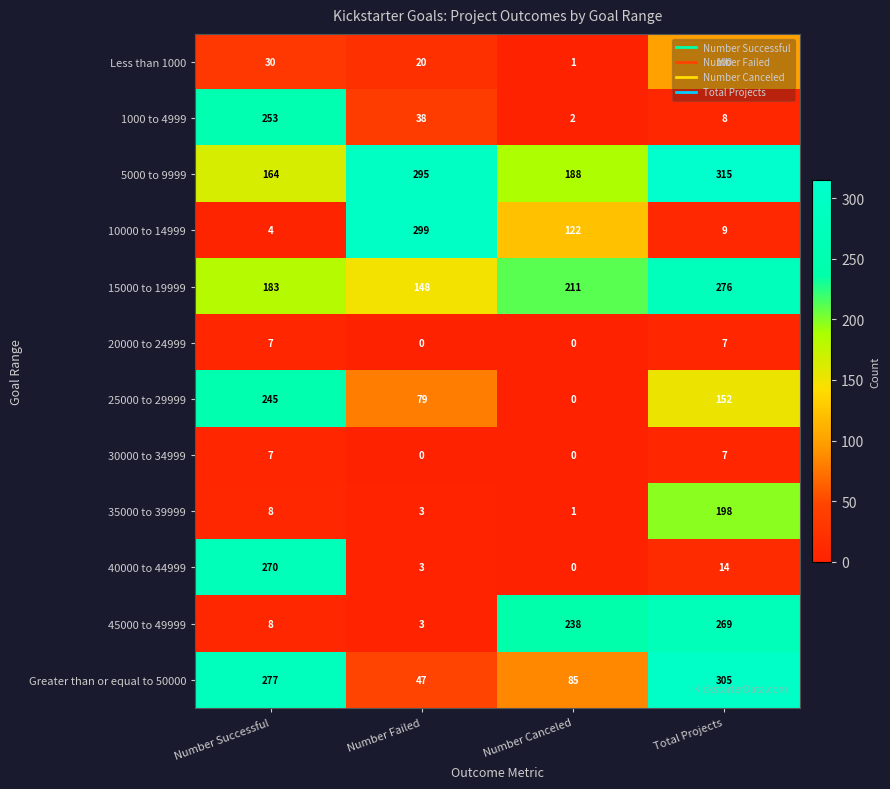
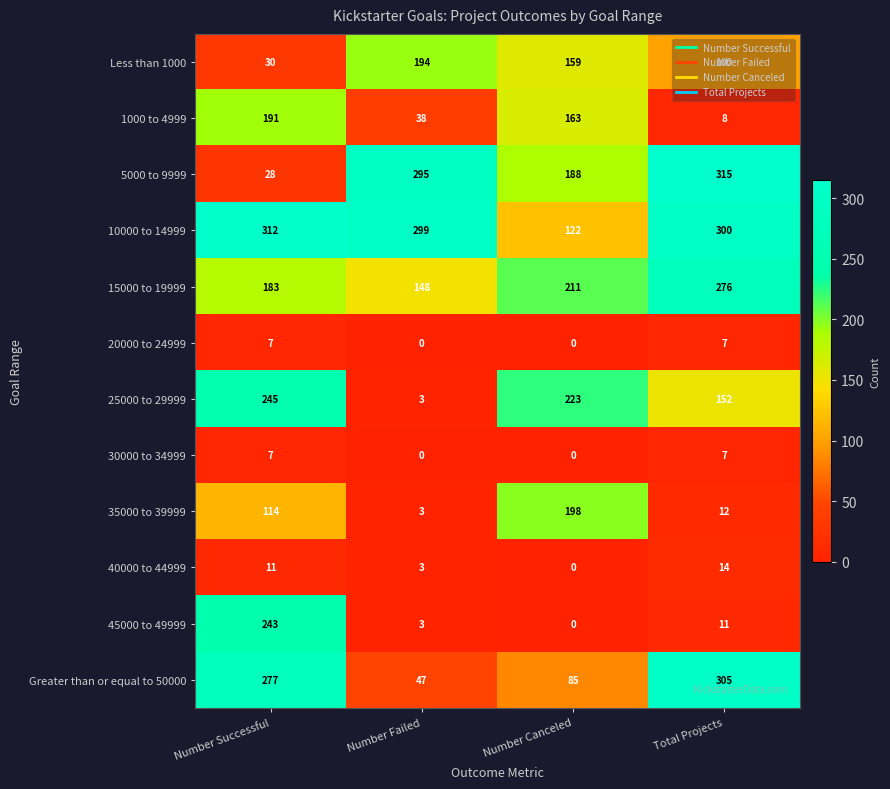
  {
    "Less than 1000": {
      "Number Successful": 30,
-     "Number Failed": 20,
-     "Number Canceled": 1
+     "Number Failed": 194,
+     "Number Canceled": 159
    },
    "1000 to 4999": {
-     "Number Successful": 253,
+     "Number Successful": 191,
      "Number Failed": 38,
-     "Number Canceled": 2,
+     "Number Canceled": 163,
      "Total Projects": 8
    },
    "5000 to 9999": {
-     "Number Successful": 164,
+     "Number Successful": 28,
      "Number Failed": 295,
      "Number Canceled": 188,
      "Total Projects": 315
    },
    "10000 to 14999": {
-     "Number Successful": 4,
+     "Number Successful": 312,
      "Number Failed": 299,
      "Number Canceled": 122,
-     "Total Projects": 9
+     "Total Projects": 300
    },
    "15000 to 19999": {
      "Number Successful": 183,
      "Number Failed": 148,
      "Number Canceled": 211,
      "Total Projects": 276
    },
    "20000 to 24999": {
      "Number Successful": 7,
      "Number Failed": 0,
      "Number Canceled": 0,
      "Total Projects": 7
    },
    "25000 to 29999": {
      "Number Successful": 245,
-     "Number Failed": 79,
-     "Number Canceled": 0,
+     "Number Failed": 3,
+     "Number Canceled": 223,
      "Total Projects": 152
    },
    "30000 to 34999": {
      "Number Successful": 7,
      "Number Failed": 0,
      "Number Canceled": 0,
      "Total Projects": 7
    },
    "35000 to 39999": {
-     "Number Successful": 8,
+     "Number Successful": 114,
      "Number Failed": 3,
-     "Number Canceled": 1,
-     "Total Projects": 198
+     "Number Canceled": 198,
+     "Total Projects": 12
    },
    "40000 to 44999": {
-     "Number Successful": 270,
+     "Number Successful": 11,
      "Number Failed": 3,
      "Number Canceled": 0,
      "Total Projects": 14
    },
    "45000 to 49999": {
-     "Number Successful": 8,
+     "Number Successful": 243,
      "Number Failed": 3,
-     "Number Canceled": 238,
-     "Total Projects": 269
+     "Number Canceled": 0,
+     "Total Projects": 11
    },
    "Greater than or equal to 50000": {
      "Number Successful": 277,
      "Number Failed": 47,
      "Number Canceled": 85
    }
  }
